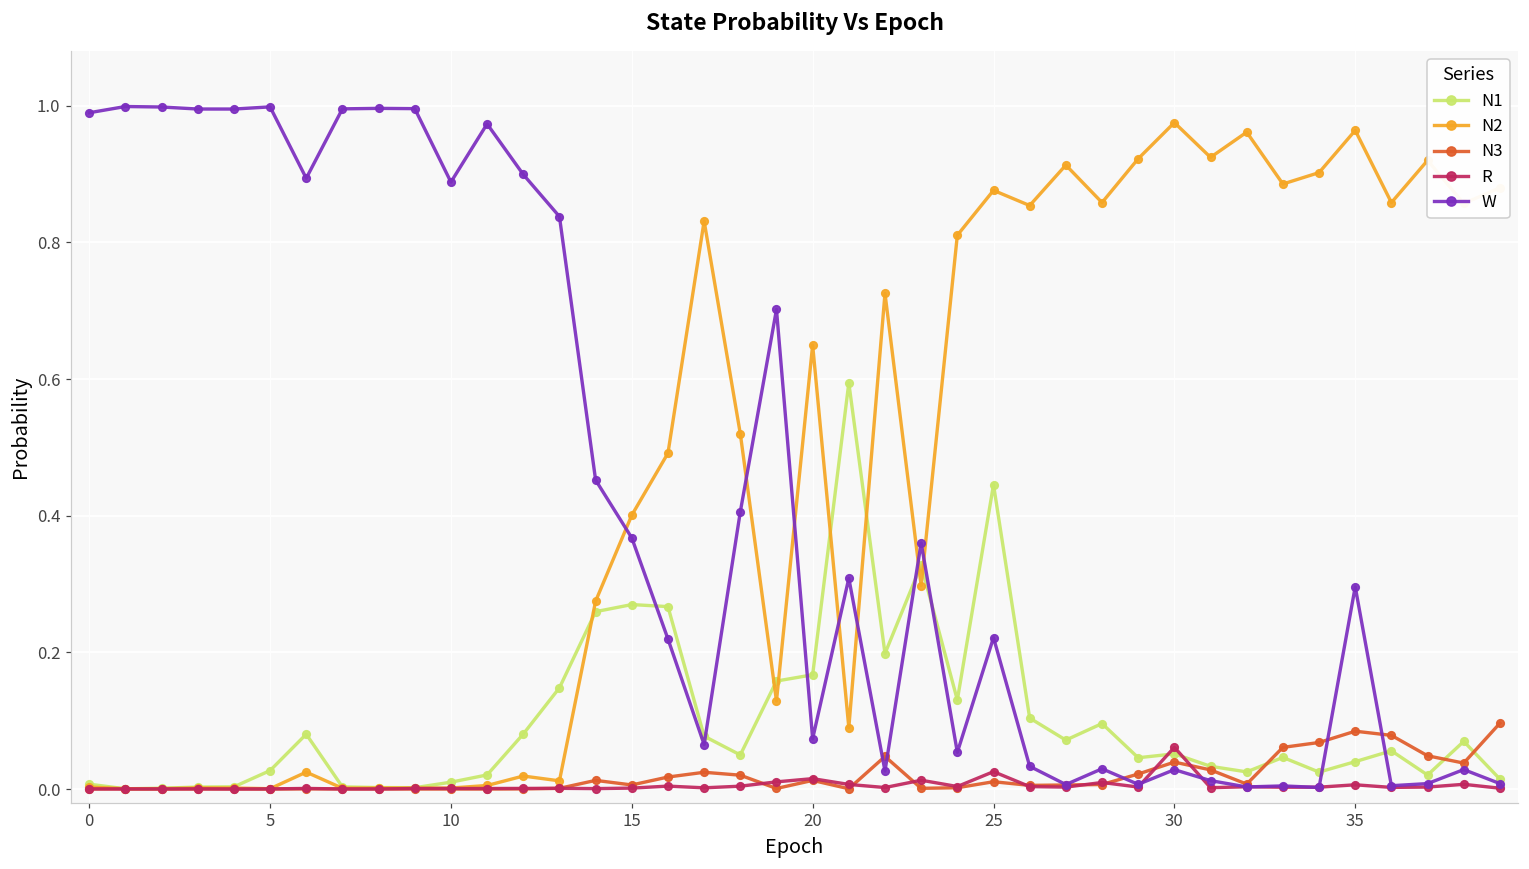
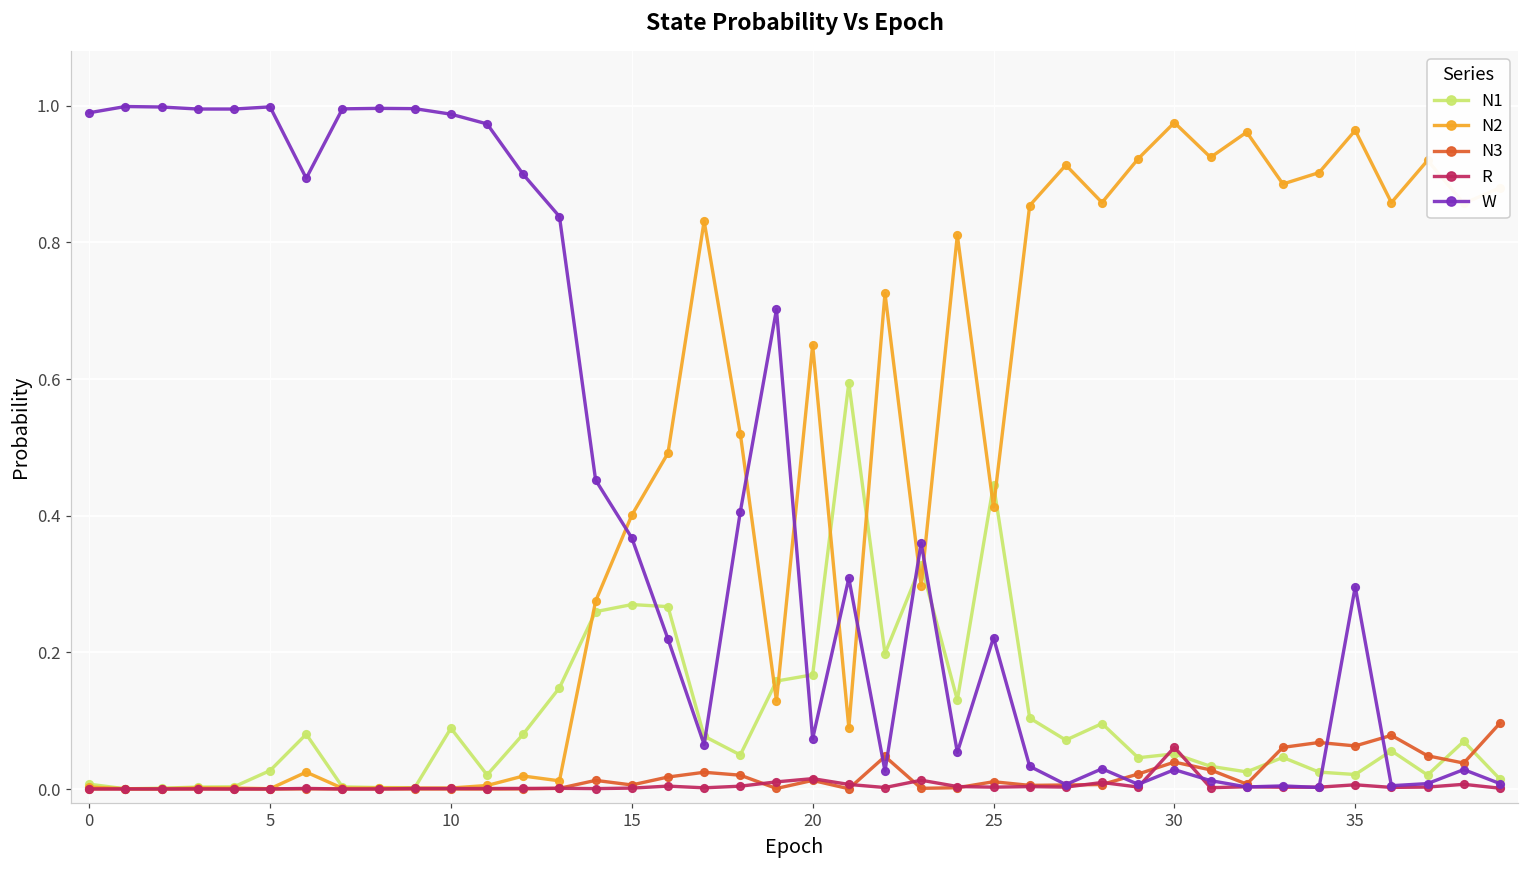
  {
    "N1": {
      "0": 0.01,
      "5": 0.03,
-     "10": 0.01,
+     "10": 0.09,
      "15": 0.27,
      "20": 0.17,
      "25": 0.45,
      "30": 0.05,
-     "35": 0.04
+     "35": 0.02
    },
    "N2": {
      "15": 0.40,
      "20": 0.65,
-     "25": 0.88,
+     "25": 0.41,
      "30": 0.98,
      "35": 0.96
    },
    "N3": {
      "15": 0.01,
      "25": 0.01,
      "30": 0.04,
-     "35": 0.08
+     "35": 0.06
    },
    "R": {
      "15": 0.00,
-     "25": 0.03,
+     "25": 0.00,
      "30": 0.06,
      "35": 0.01
    },
    "W": {
      "0": 0.99,
      "5": 1.00,
-     "10": 0.89,
+     "10": 0.99,
      "15": 0.37,
      "20": 0.07,
      "25": 0.22,
      "30": 0.03,
      "35": 0.30
    }
  }
